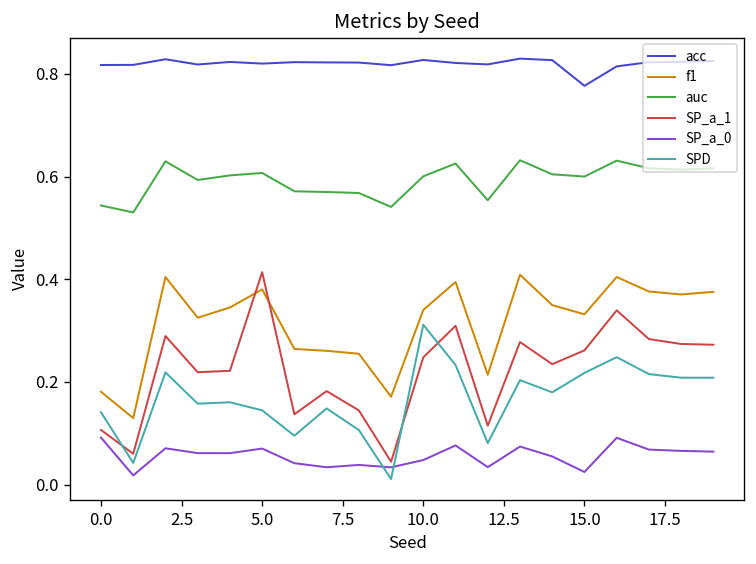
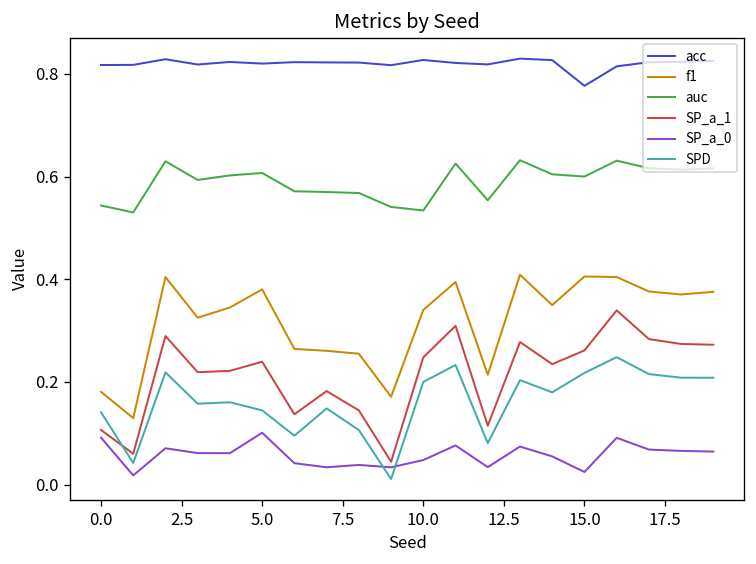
  {
    "acc": {
      "0.0": 0.82,
      "5.0": 0.82,
      "10.0": 0.83,
      "15.0": 0.78
    },
    "f1": {
      "0.0": 0.18,
      "5.0": 0.38,
      "10.0": 0.34,
-     "15.0": 0.33
+     "15.0": 0.41
    },
    "auc": {
      "0.0": 0.54,
      "5.0": 0.61,
-     "10.0": 0.60,
+     "10.0": 0.53,
      "15.0": 0.60
    },
    "SP_a_1": {
      "0.0": 0.11,
-     "5.0": 0.41,
+     "5.0": 0.24,
      "10.0": 0.25,
      "15.0": 0.26
    },
    "SP_a_0": {
      "0.0": 0.09,
-     "5.0": 0.07,
+     "5.0": 0.10,
      "10.0": 0.05,
      "15.0": 0.02
    },
    "SPD": {
      "0.0": 0.14,
      "5.0": 0.14,
-     "10.0": 0.31,
+     "10.0": 0.20,
      "15.0": 0.22
    }
  }
